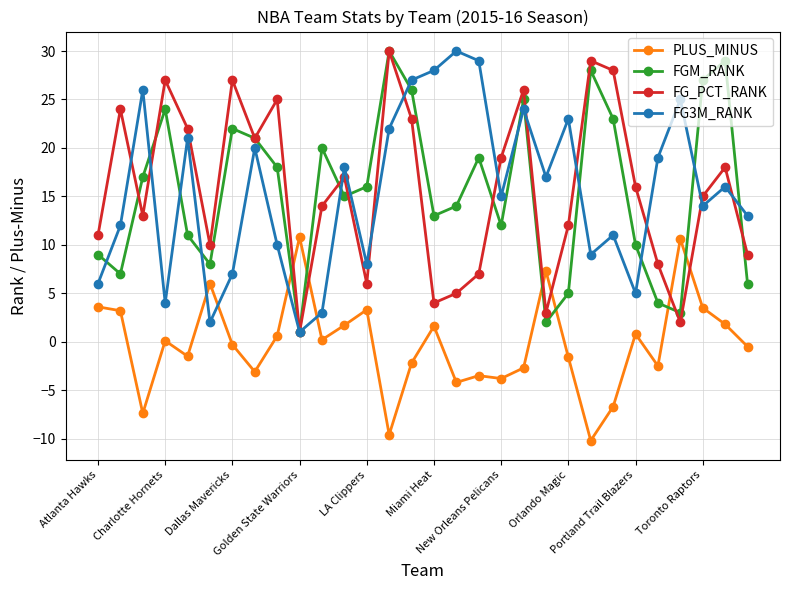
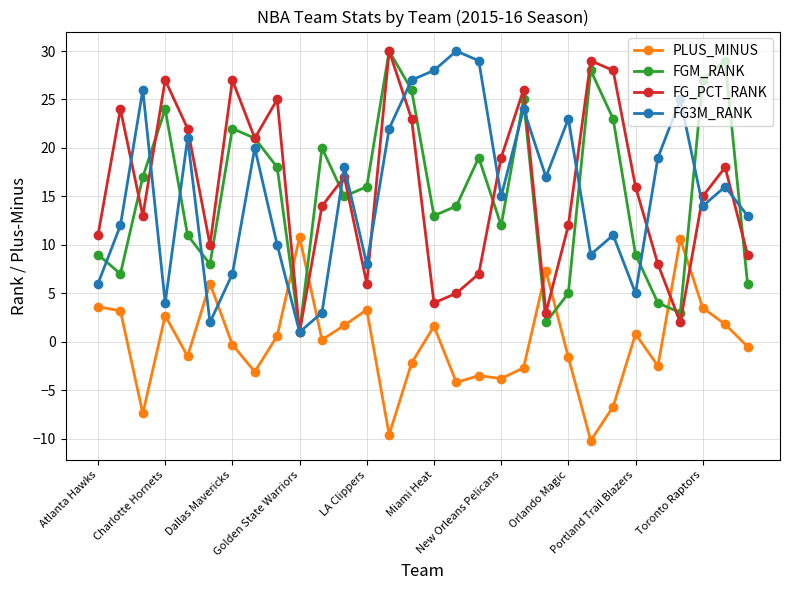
  {
    "PLUS_MINUS": {
      "Atlanta Hawks": 4,
-     "Charlotte Hornets": 0,
+     "Charlotte Hornets": 3,
      "Dallas Mavericks": 0,
      "Golden State Warriors": 11,
      "LA Clippers": 3,
      "Miami Heat": 2,
      "New Orleans Pelicans": -4,
      "Orlando Magic": -2,
      "Portland Trail Blazers": 1,
      "Toronto Raptors": 4
    },
    "FGM_RANK": {
      "Atlanta Hawks": 9,
      "Charlotte Hornets": 24,
      "Dallas Mavericks": 22,
      "LA Clippers": 16,
      "Miami Heat": 13,
      "New Orleans Pelicans": 12,
      "Orlando Magic": 5,
-     "Portland Trail Blazers": 10
+     "Portland Trail Blazers": 9
    },
    "FG_PCT_RANK": {
      "Atlanta Hawks": 11,
      "Charlotte Hornets": 27,
      "Dallas Mavericks": 27,
      "LA Clippers": 6,
      "Miami Heat": 4,
      "New Orleans Pelicans": 19,
      "Orlando Magic": 12,
      "Portland Trail Blazers": 16,
      "Toronto Raptors": 15
    },
    "FG3M_RANK": {
      "Atlanta Hawks": 6,
      "Charlotte Hornets": 4,
      "Dallas Mavericks": 7,
      "LA Clippers": 8,
      "Miami Heat": 28,
      "New Orleans Pelicans": 15,
      "Orlando Magic": 23,
      "Portland Trail Blazers": 5,
      "Toronto Raptors": 14
    }
  }
